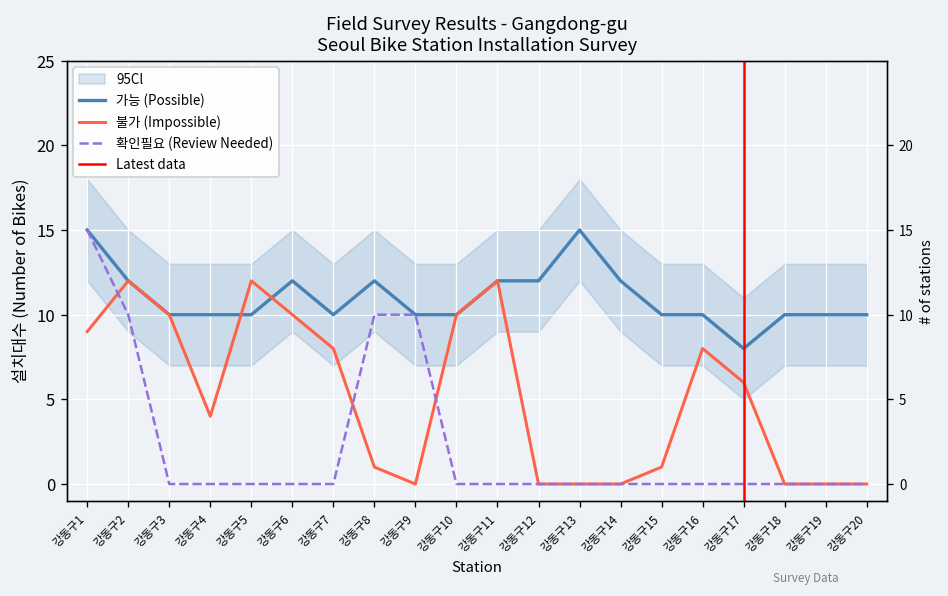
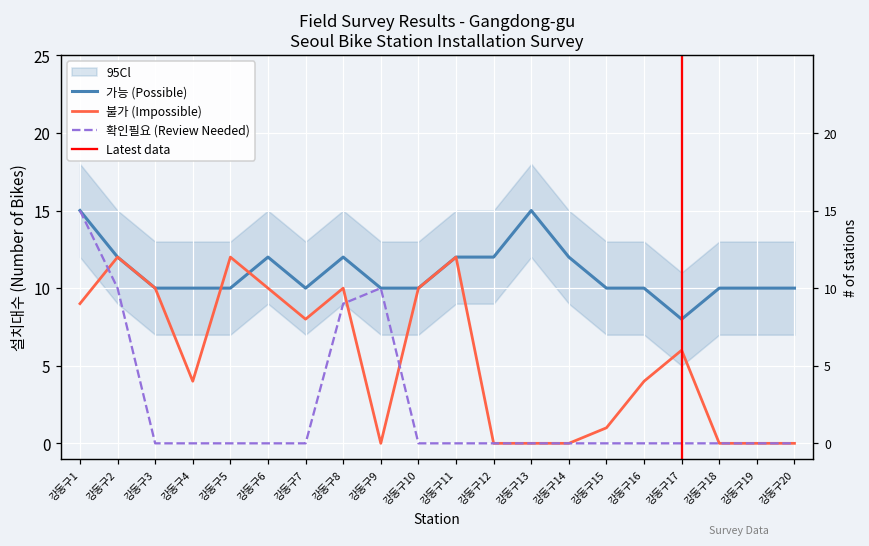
  {
    "불가 (Impossible)": {
      "강동구1": 9,
      "강동구4": 4,
      "강동구5": 12,
      "강동구6": 10,
      "강동구7": 8,
-     "강동구8": 1,
+     "강동구8": 10,
      "강동구9": 0,
      "강동구15": 1,
-     "강동구16": 8,
+     "강동구16": 4,
      "강동구17": 6
    },
    "확인필요 (Review Needed)": {
      "강동구2": 10,
      "강동구3": 0,
      "강동구4": 0,
      "강동구5": 0,
      "강동구6": 0,
      "강동구7": 0,
-     "강동구8": 10,
+     "강동구8": 9,
      "강동구10": 0,
      "강동구11": 0,
      "강동구15": 0,
      "강동구16": 0,
      "강동구17": 0
    }
  }
